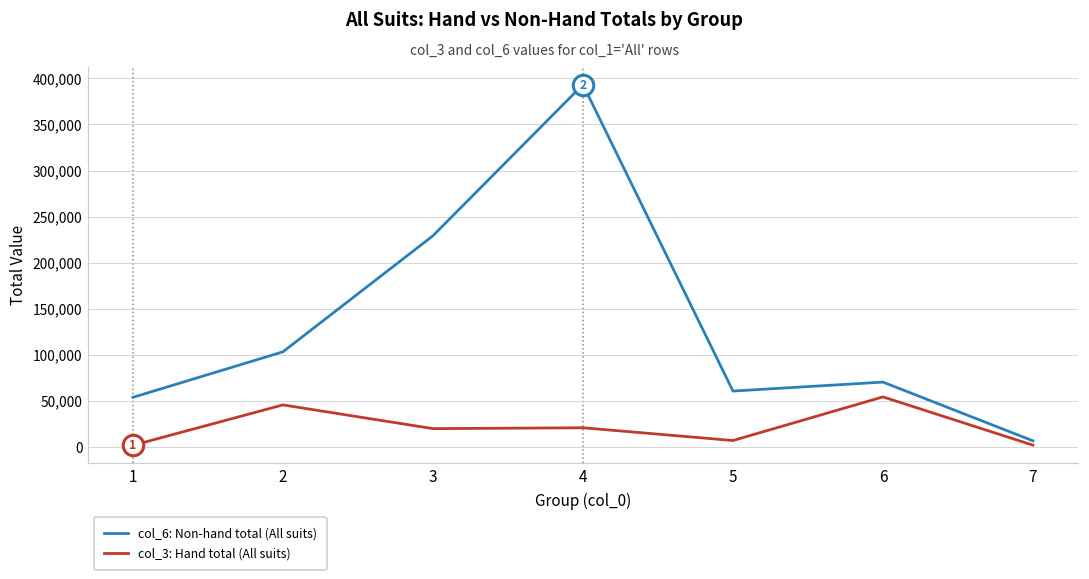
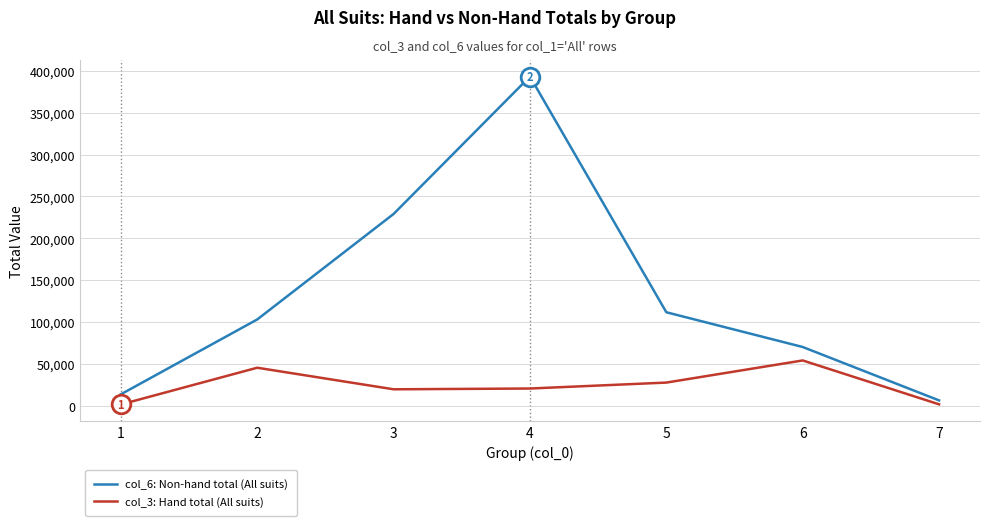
  {
    "col_6: Non-hand total (All suits)": {
-     "1": "50,000",
+     "1": "10,000",
      "2": "100,000",
      "3": "230,000",
-     "5": "60,000",
+     "5": "110,000",
      "6": "70,000",
      "7": "10,000"
    },
    "col_3: Hand total (All suits)": {
      "2": "50,000",
      "3": "20,000",
      "4": "20,000",
-     "5": "10,000",
+     "5": "30,000",
      "6": "50,000",
      "7": "0"
    }
  }
